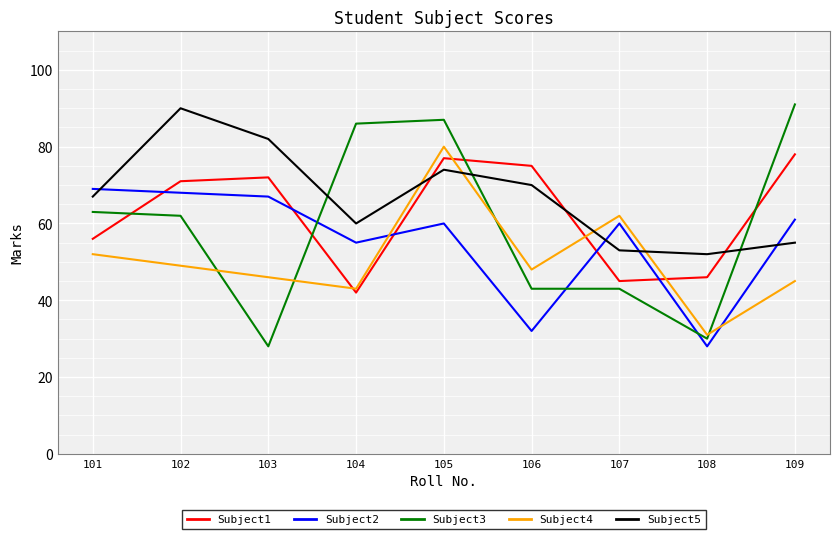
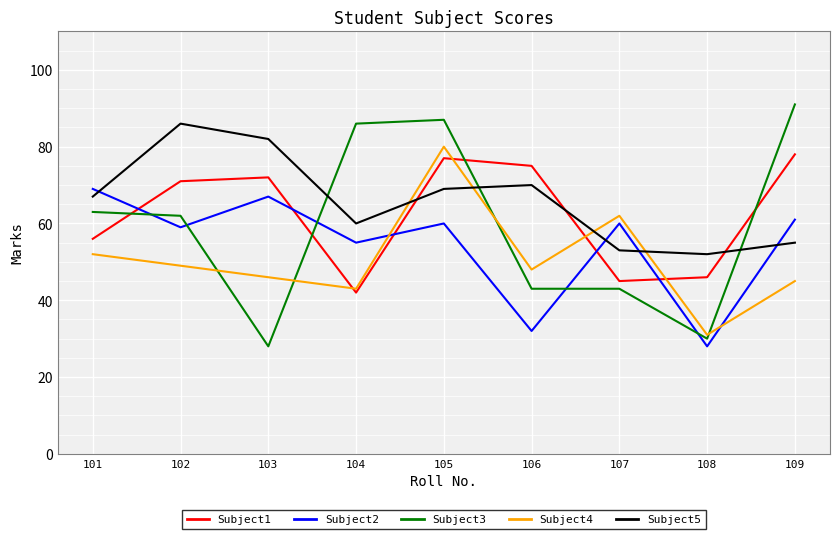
  {
    "Subject1": {
      "101": 56,
      "102": 71,
      "103": 72,
      "104": 42,
      "105": 77,
      "106": 75,
      "107": 45,
      "108": 46,
      "109": 78
    },
    "Subject2": {
      "101": 69,
-     "102": 68,
+     "102": 59,
      "103": 67,
      "104": 55,
      "105": 60,
      "106": 32,
      "107": 60,
      "108": 28,
      "109": 61
    },
    "Subject3": {
      "101": 63,
      "102": 62,
      "103": 28,
      "104": 86,
      "105": 87,
      "106": 43,
      "107": 43,
      "108": 30,
      "109": 91
    },
    "Subject4": {
      "101": 52,
      "102": 49,
      "103": 46,
      "104": 43,
      "105": 80,
      "106": 48,
      "107": 62,
      "108": 31,
      "109": 45
    },
    "Subject5": {
      "101": 67,
-     "102": 90,
+     "102": 86,
      "103": 82,
      "104": 60,
-     "105": 74,
+     "105": 69,
      "106": 70,
      "107": 53,
      "108": 52,
      "109": 55
    }
  }
